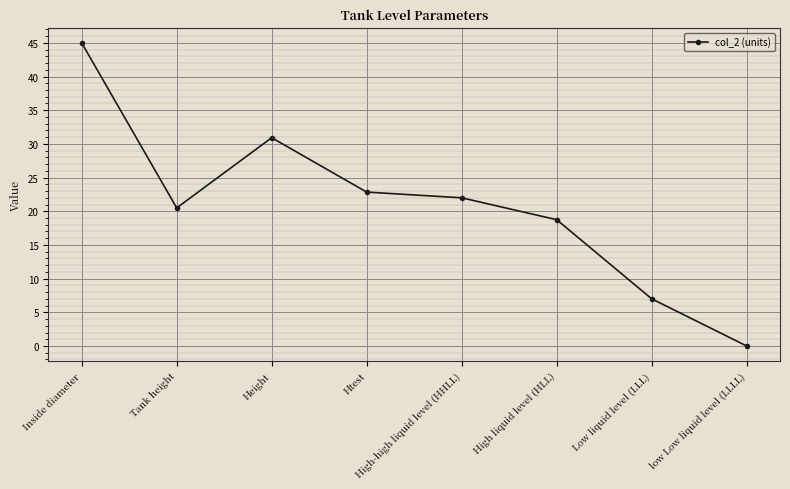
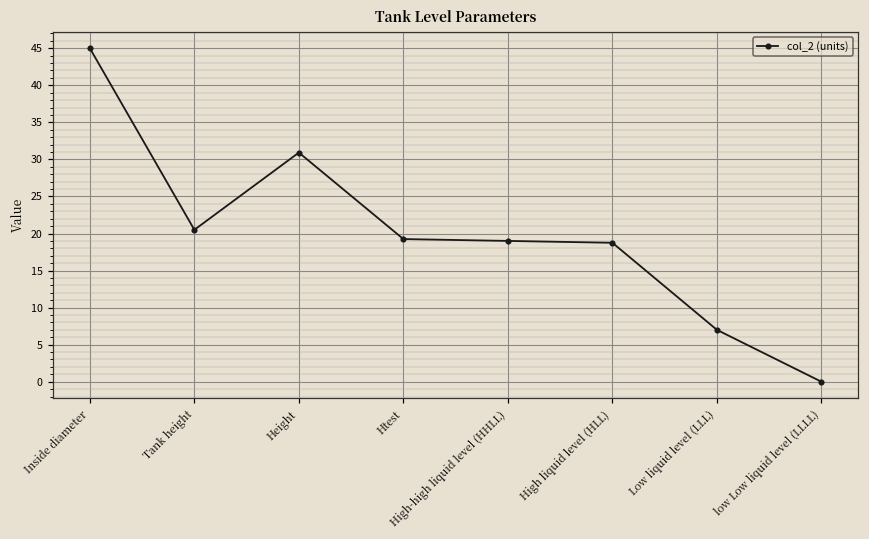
  {
    "Inside diameter": 45,
    "Tank height": 21,
    "Height": 31,
-   "Htest": 23,
-   "High-high liquid level (HHLL)": 22,
+   "Htest": 19,
+   "High-high liquid level (HHLL)": 19,
    "High liquid level (HLL)": 19,
    "Low liquid level (LLL)": 7,
    "low Low liquid level (LLLL)": 0
  }
